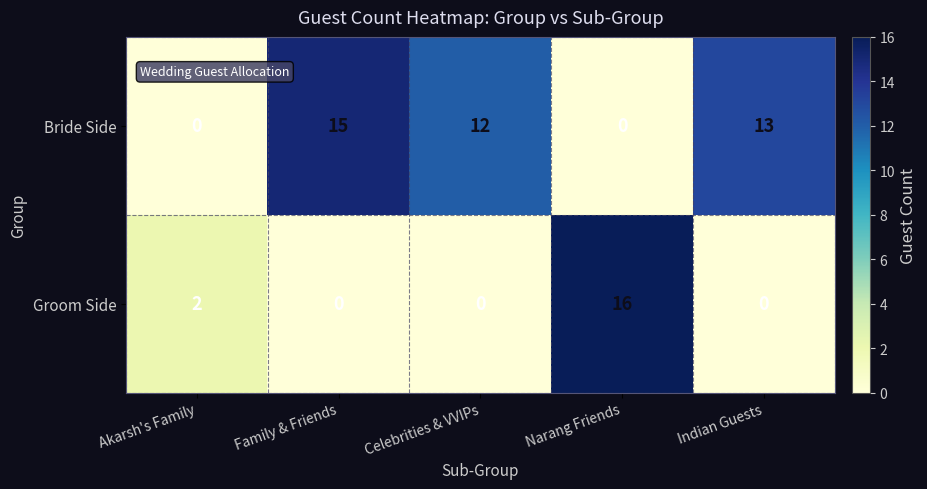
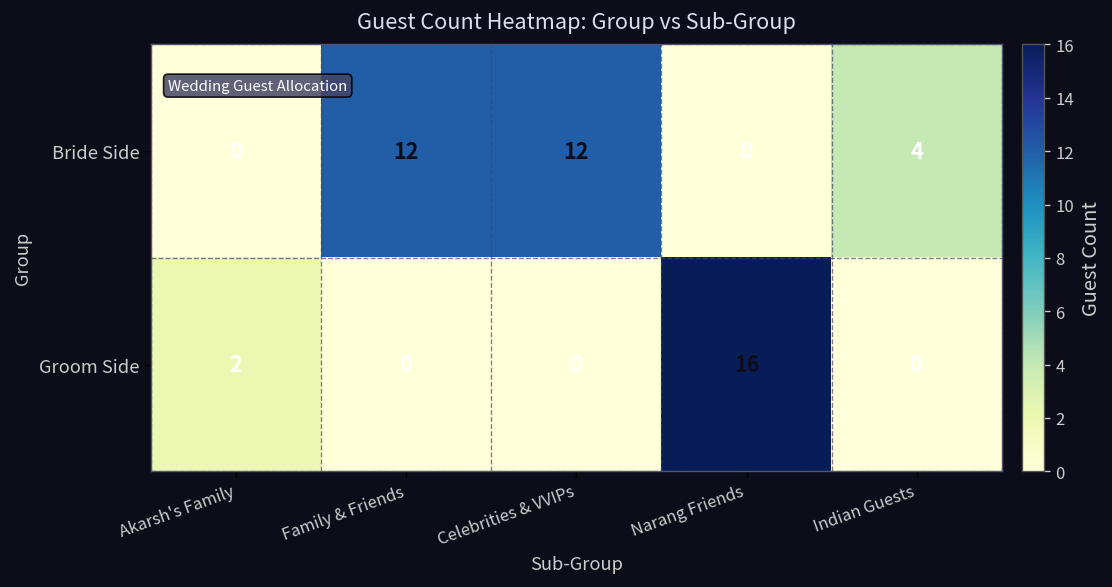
  {
    "Bride Side": {
-     "Family & Friends": 15,
+     "Family & Friends": 12,
      "Celebrities & VVIPs": 12,
-     "Indian Guests": 13
+     "Indian Guests": 4
    },
    "Groom Side": {
      "Akarsh's Family": 2,
      "Narang Friends": 16
    }
  }
